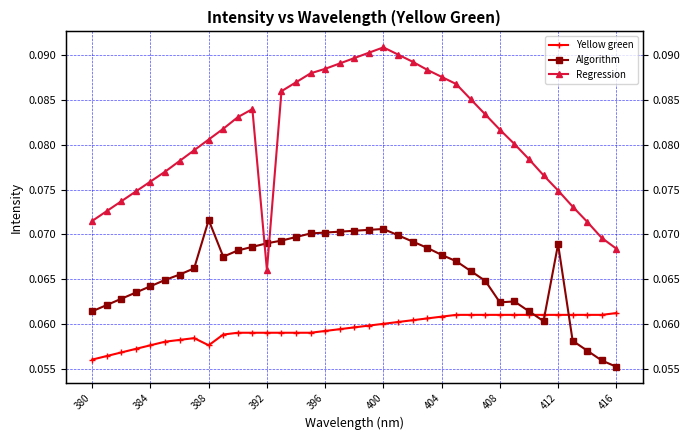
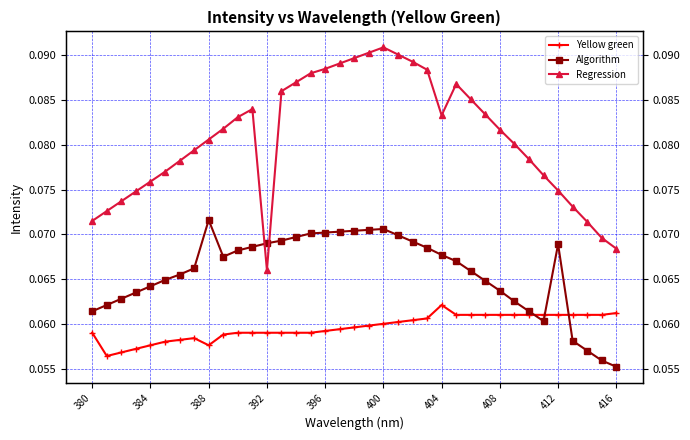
  {
    "Yellow green": {
-     "380": 0.056,
+     "380": 0.059,
      "384": 0.058,
      "388": 0.058,
      "392": 0.059,
      "396": 0.059,
      "400": 0.060,
-     "404": 0.061,
+     "404": 0.062,
      "408": 0.061,
      "412": 0.061,
      "416": 0.061
    },
    "Algorithm": {
      "380": 0.061,
      "384": 0.064,
      "388": 0.072,
      "392": 0.069,
      "396": 0.070,
      "400": 0.071,
      "404": 0.068,
-     "408": 0.062,
+     "408": 0.064,
      "412": 0.069,
      "416": 0.055
    },
    "Regression": {
      "380": 0.072,
      "384": 0.076,
      "388": 0.081,
      "392": 0.066,
      "396": 0.089,
      "400": 0.091,
-     "404": 0.088,
+     "404": 0.083,
      "408": 0.082,
      "412": 0.075,
      "416": 0.068
    }
  }
